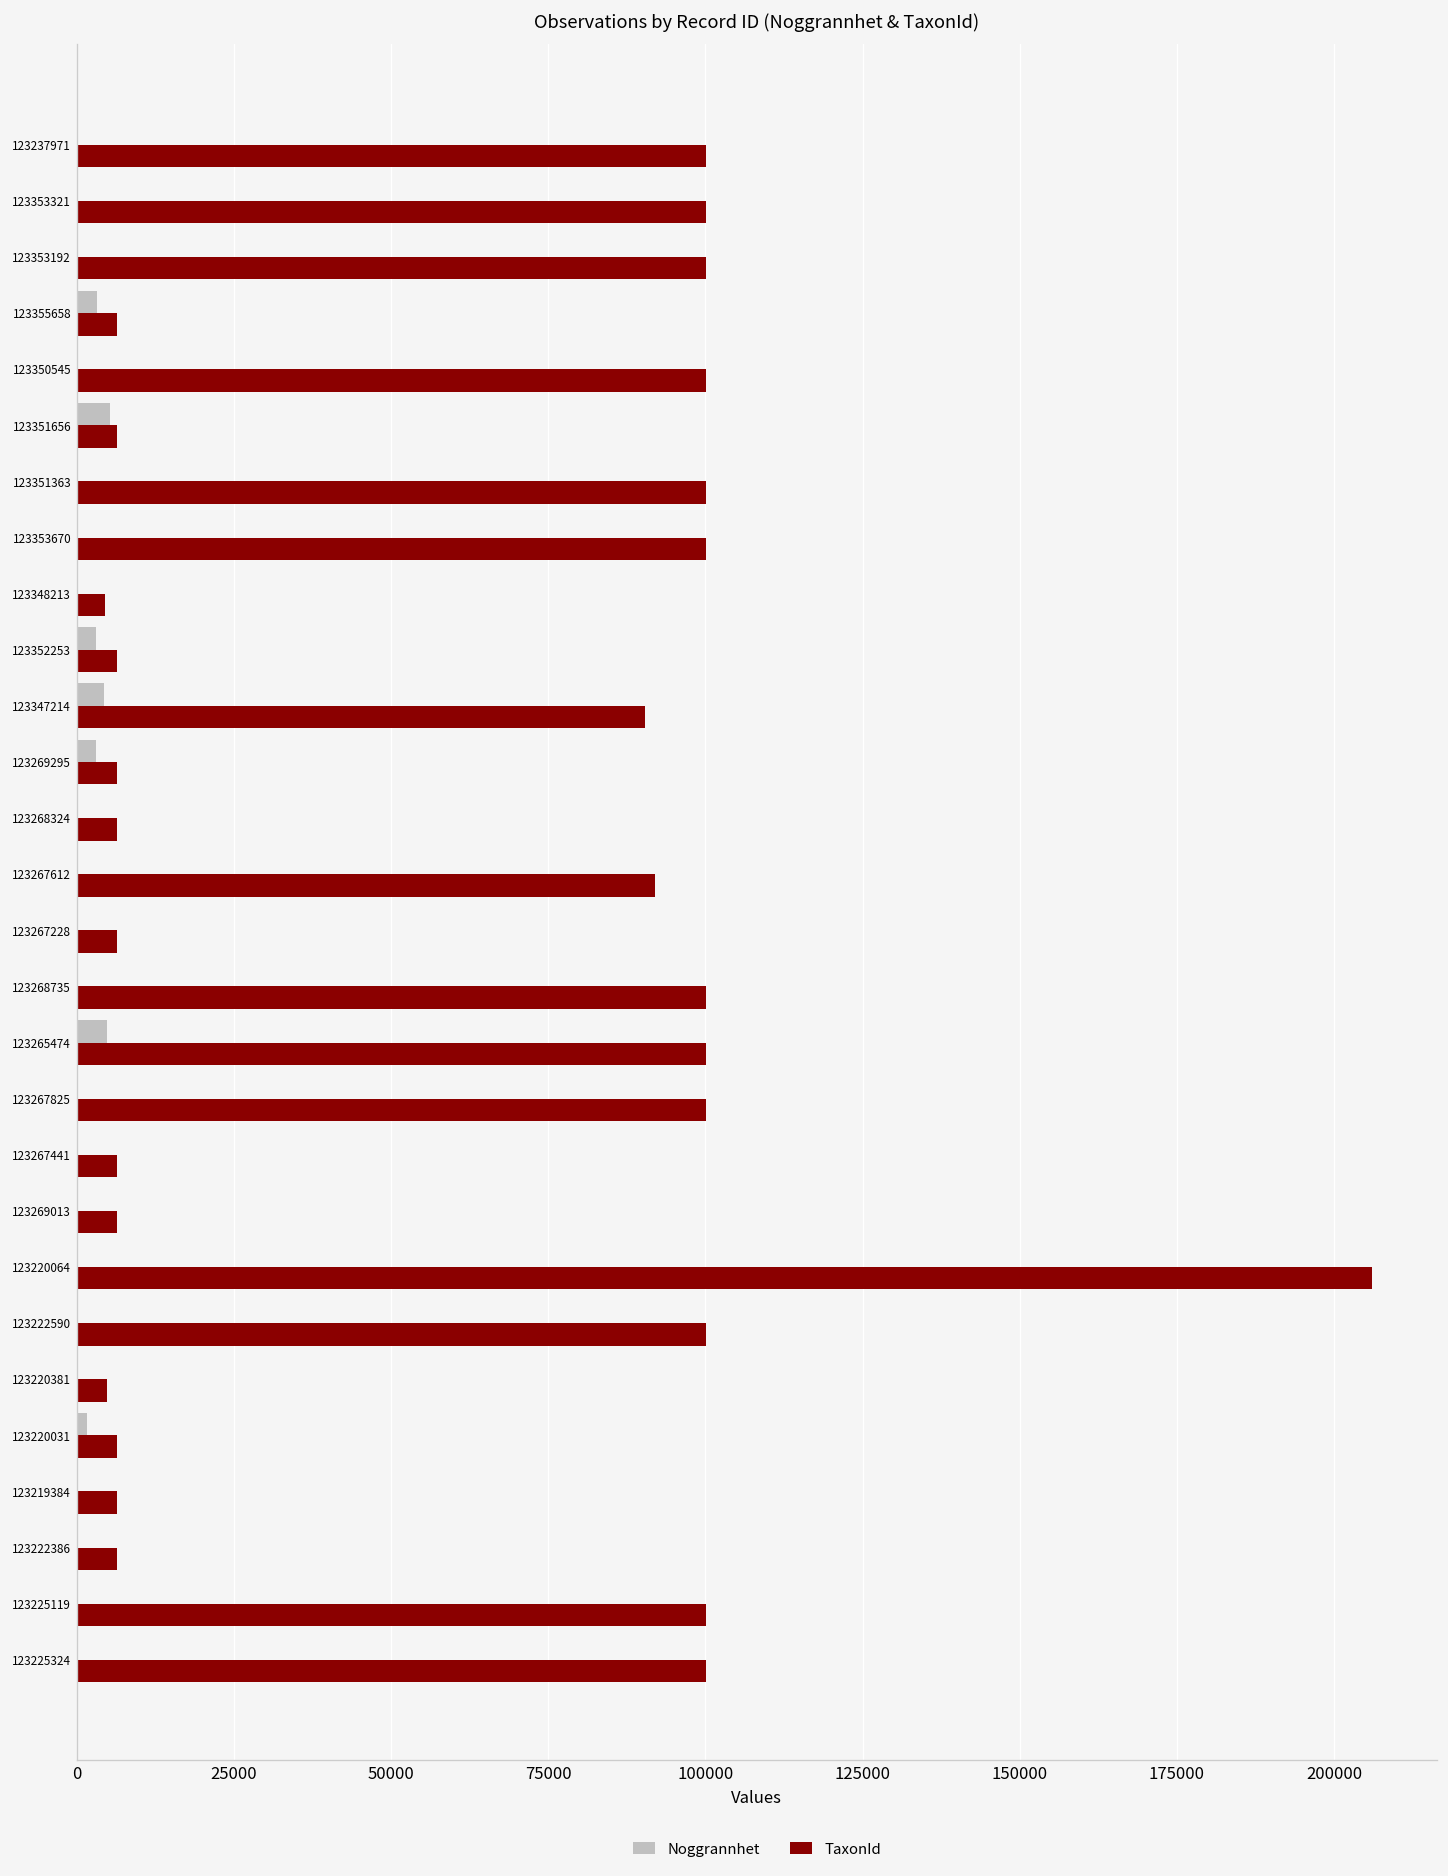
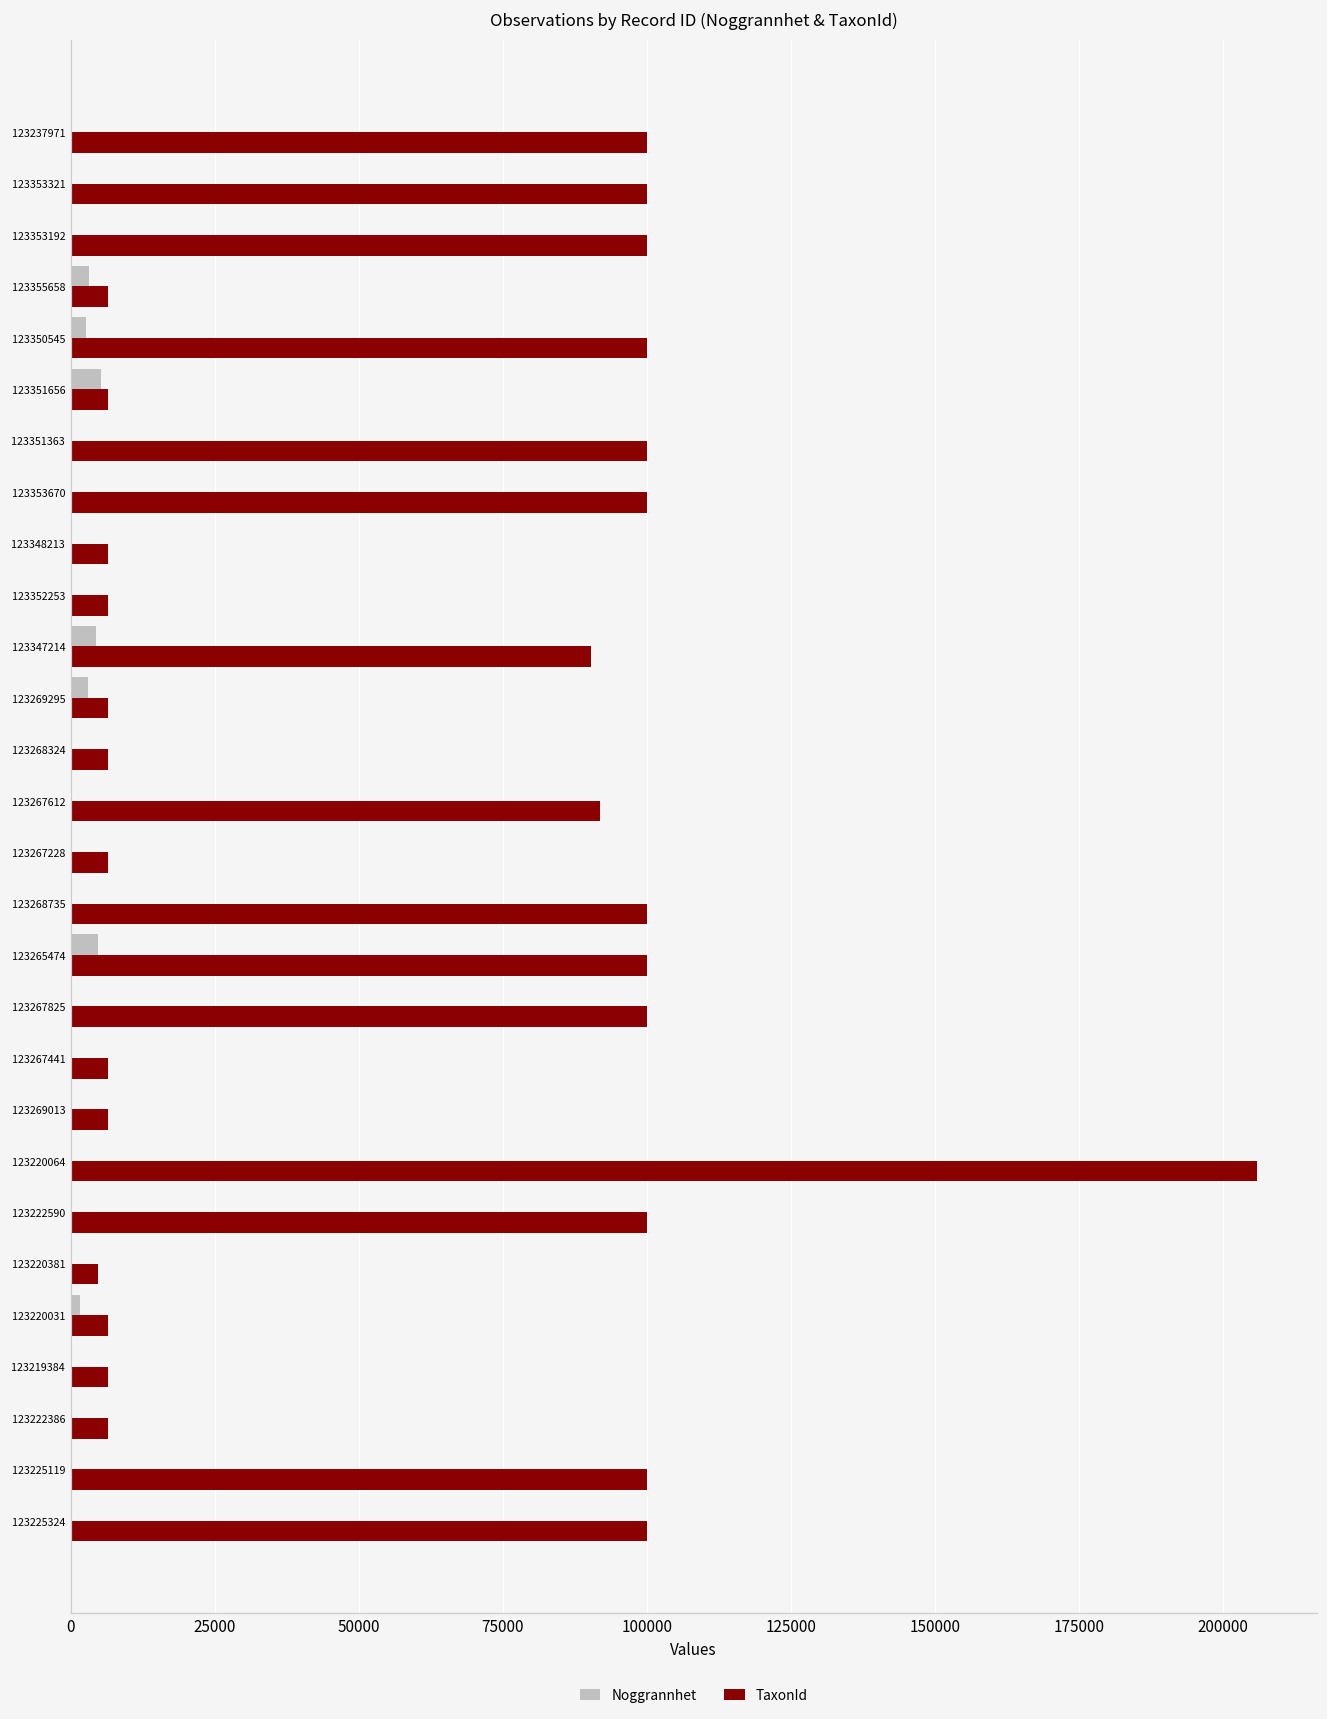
  {
    "Noggrannhet": {
      "123355658": 3000,
-     "123350545": 0,
+     "123350545": 3000,
      "123351656": 5000,
-     "123352253": 3000,
+     "123352253": 0,
      "123347214": 4000,
      "123269295": 3000,
      "123265474": 5000,
      "123220031": 2000
    },
    "TaxonId": {
      "123237971": 100000,
      "123353321": 100000,
      "123353192": 100000,
      "123355658": 6000,
      "123350545": 100000,
      "123351656": 6000,
      "123351363": 100000,
      "123353670": 100000,
-     "123348213": 5000,
+     "123348213": 6000,
      "123352253": 6000,
      "123347214": 90000,
      "123269295": 6000,
      "123268324": 6000,
      "123267612": 92000,
      "123267228": 6000,
      "123268735": 100000,
      "123265474": 100000,
      "123267825": 100000,
      "123267441": 6000,
      "123269013": 6000,
      "123220064": 206000,
      "123222590": 100000,
      "123220381": 5000,
      "123220031": 6000,
      "123219384": 6000,
      "123222386": 6000,
      "123225119": 100000,
      "123225324": 100000
    }
  }
